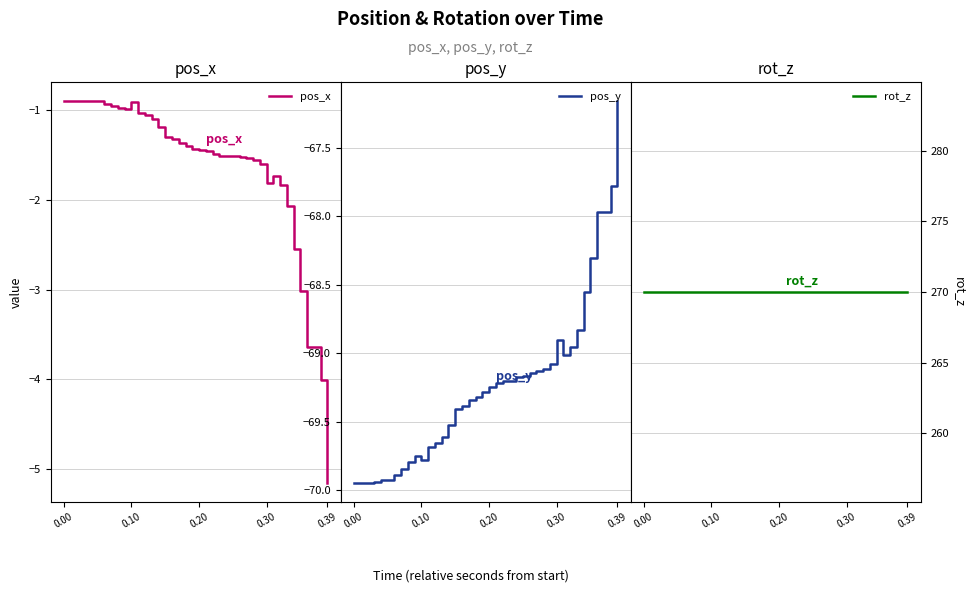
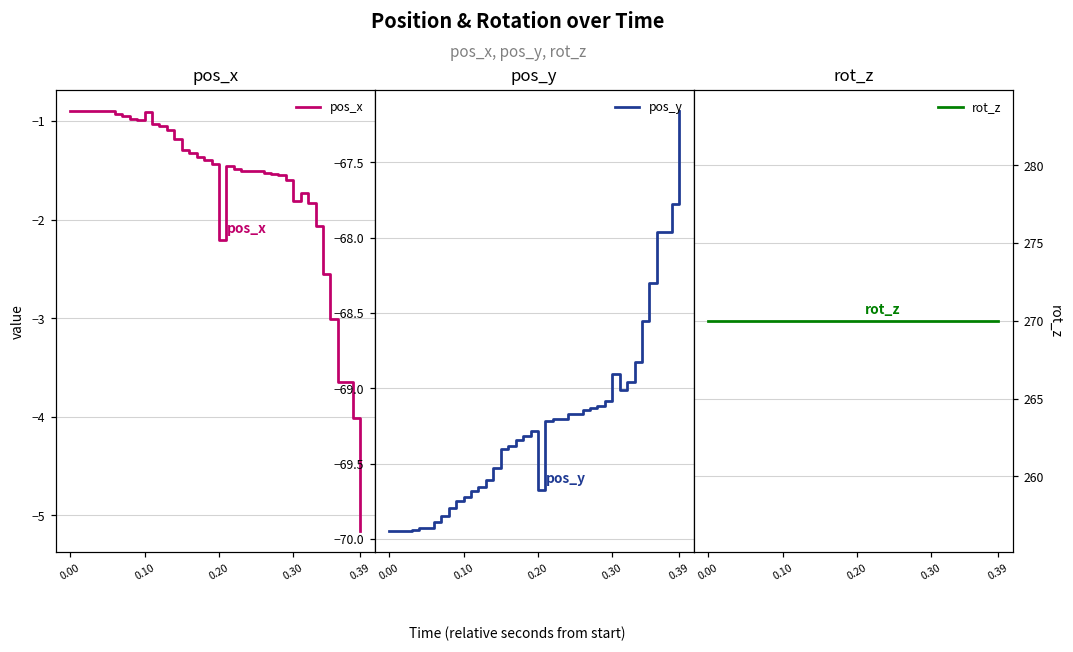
  {
    "pos_x": {
      "0.00": -0.9,
      "0.10": -0.9,
-     "0.20": -1.4,
+     "0.20": -2.2,
      "0.30": -1.8,
      "0.39": -5.2
    },
    "pos_y": {
      "0.00": -69.95,
-     "0.10": -69.78,
-     "0.20": -69.24,
+     "0.10": -69.72,
+     "0.20": -69.68,
      "0.30": -68.91,
      "0.39": -67.16
    },
    "rot_z": {
      "0.00": 270.0,
      "0.10": 270.0,
      "0.20": 270.0,
      "0.30": 270.0,
      "0.39": 270.0
    }
  }
